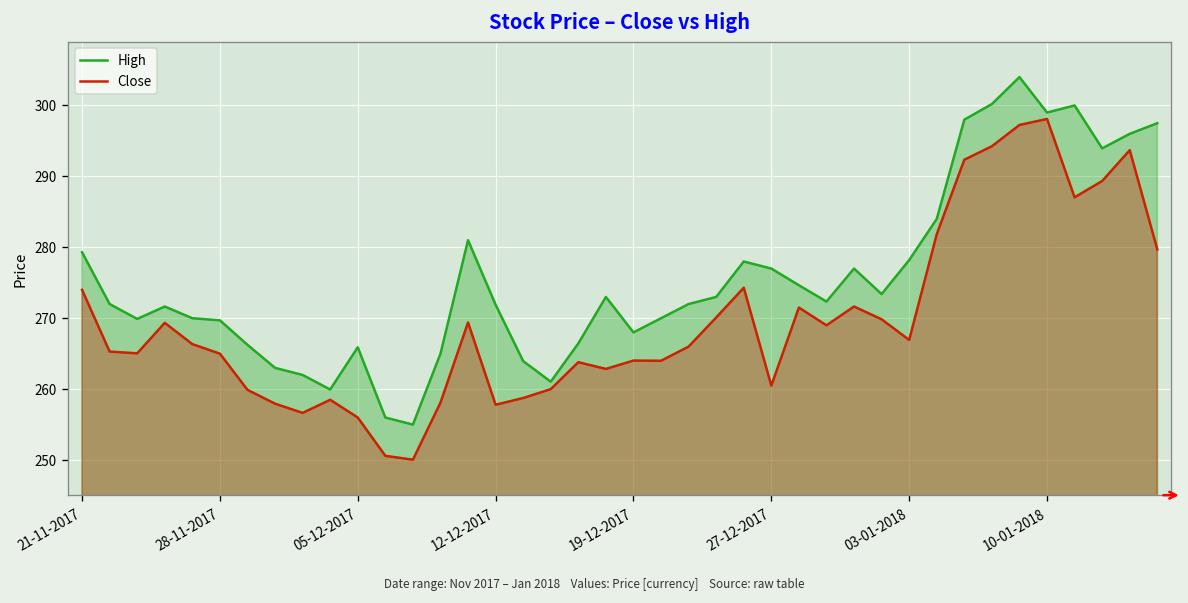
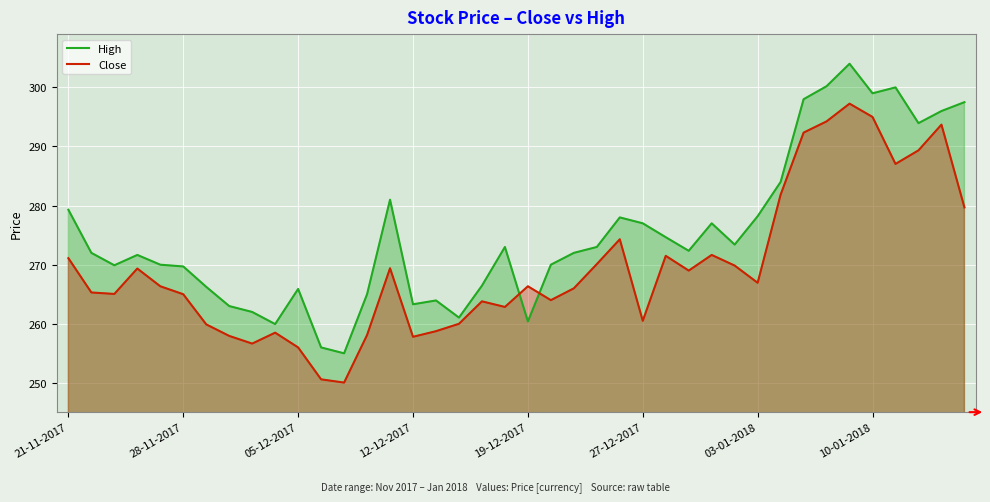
  {
    "High": {
      "21-11-2017": 279,
      "28-11-2017": 270,
      "05-12-2017": 266,
-     "12-12-2017": 272,
-     "19-12-2017": 268,
+     "12-12-2017": 263,
+     "19-12-2017": 260,
      "27-12-2017": 277,
      "03-01-2018": 278,
      "10-01-2018": 299
    },
    "Close": {
-     "21-11-2017": 274,
+     "21-11-2017": 271,
      "28-11-2017": 265,
      "05-12-2017": 256,
      "12-12-2017": 258,
-     "19-12-2017": 264,
+     "19-12-2017": 266,
      "27-12-2017": 261,
      "03-01-2018": 267,
-     "10-01-2018": 298
+     "10-01-2018": 295
    }
  }
